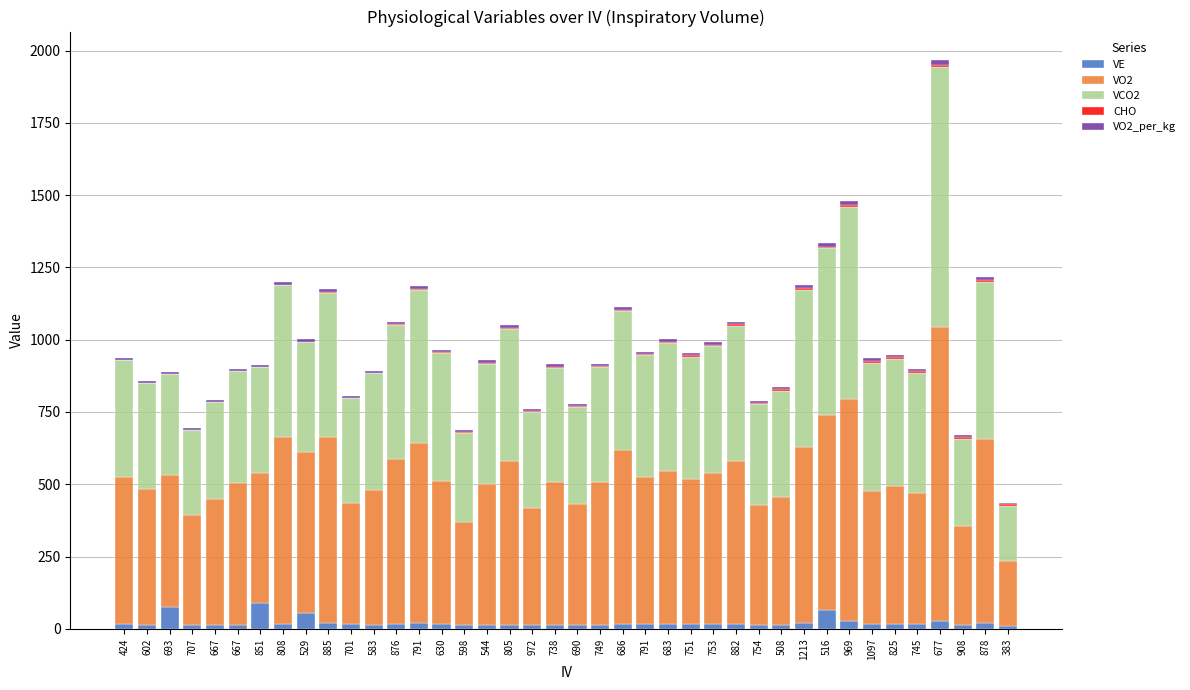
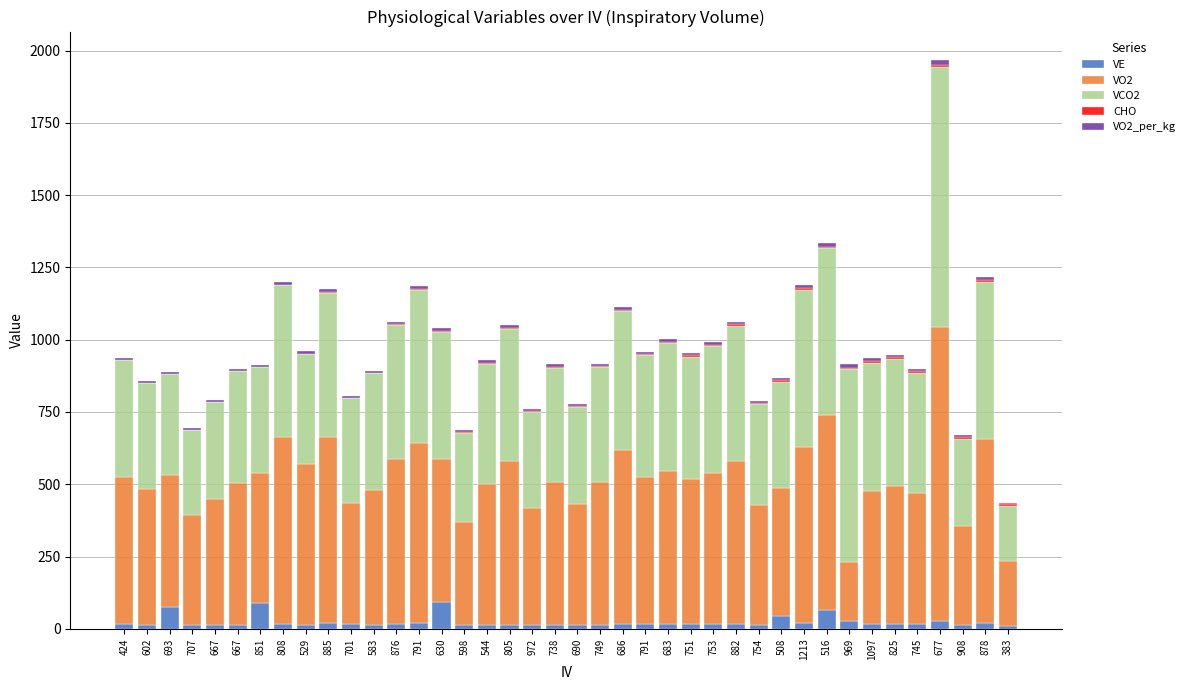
  {
    "VE": {
      "424": 20,
      "602": 10,
      "693": 80,
      "707": 10,
      "851": 90,
      "808": 20,
-     "529": 50,
+     "529": 10,
      "885": 20,
      "701": 20,
      "583": 10,
      "876": 20,
-     "630": 20,
+     "630": 90,
      "598": 10,
      "544": 10,
      "805": 10,
      "972": 10,
      "738": 10,
      "690": 10,
      "749": 10,
      "686": 20,
      "683": 20,
      "751": 20,
      "753": 20,
      "882": 20,
      "754": 10,
-     "508": 10,
+     "508": 50,
      "1213": 20,
      "516": 70,
      "969": 30,
      "1097": 20,
      "825": 20,
      "745": 20,
      "677": 30,
      "908": 10,
      "878": 20
    },
    "VO2": {
      "424": 510,
      "602": 470,
      "693": 460,
      "707": 380,
      "851": 450,
      "808": 650,
      "529": 560,
      "885": 640,
      "701": 420,
      "583": 470,
      "876": 570,
      "630": 490,
      "598": 360,
      "544": 490,
      "805": 570,
      "972": 410,
      "738": 490,
      "690": 420,
      "749": 490,
      "686": 600,
      "683": 530,
      "751": 500,
      "753": 520,
      "882": 560,
      "754": 410,
      "508": 440,
      "1213": 610,
      "516": 670,
-     "969": 770,
+     "969": 210,
      "1097": 460,
      "825": 470,
      "745": 450,
      "677": 1020,
      "908": 340,
      "878": 640,
      "383": 230
    },
    "VCO2": {
      "424": 410,
      "602": 360,
      "693": 350,
      "707": 290,
      "851": 370,
      "808": 530,
      "529": 380,
      "885": 500,
      "701": 360,
      "583": 400,
      "876": 460,
      "630": 440,
      "598": 310,
      "544": 420,
      "805": 460,
      "972": 330,
      "738": 400,
      "690": 330,
      "749": 400,
      "686": 480,
      "683": 440,
      "751": 420,
      "753": 440,
      "882": 470,
      "754": 350,
      "508": 370,
      "1213": 540,
      "516": 580,
      "969": 670,
      "1097": 450,
      "825": 440,
      "745": 420,
      "677": 900,
      "908": 300,
      "878": 540,
      "383": 190
    },
    "CHO": {
      "424": 0,
      "602": 0,
      "693": 0,
      "707": 0
    },
    "VO2_per_kg": {
      "808": 10,
      "529": 10,
      "885": 10,
      "876": 10,
      "805": 10,
      "686": 10,
      "882": 10,
      "1213": 10,
      "516": 10,
      "969": 10,
      "677": 20,
      "878": 10
    }
  }
